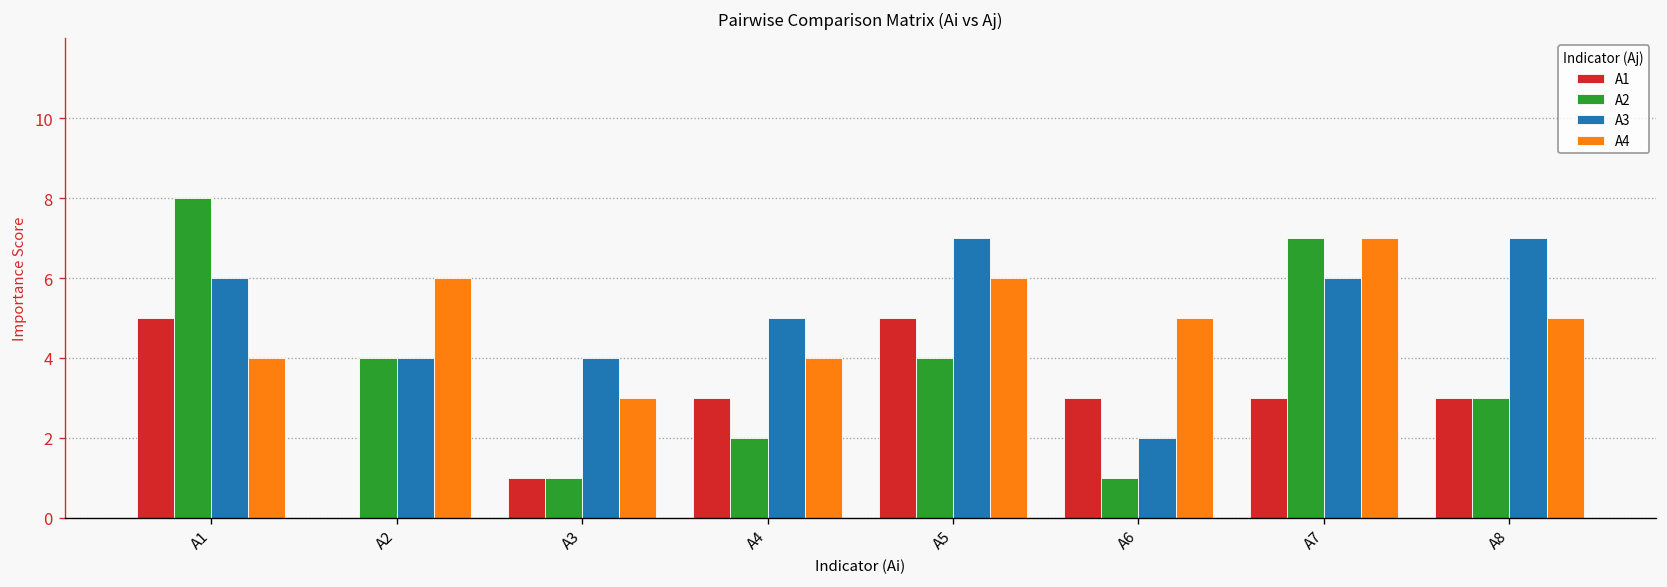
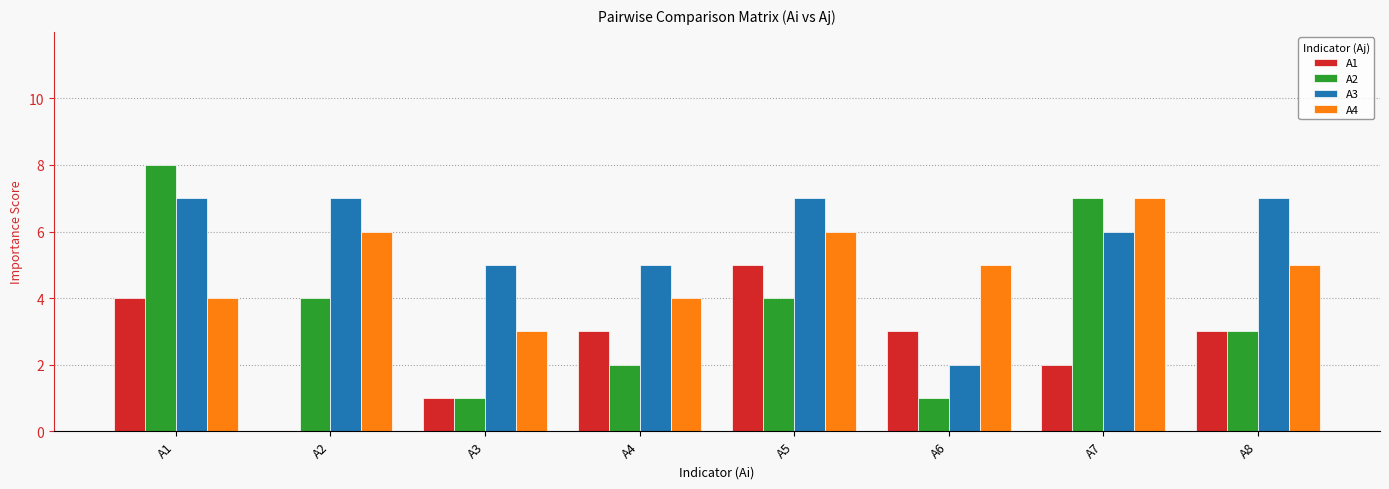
  {
    "A1": {
-     "A1": 5,
+     "A1": 4,
      "A2": 0,
      "A3": 1,
      "A4": 3,
      "A5": 5,
      "A6": 3,
-     "A7": 3,
+     "A7": 2,
      "A8": 3
    },
    "A2": {
      "A1": 8,
      "A2": 4,
      "A3": 1,
      "A4": 2,
      "A5": 4,
      "A6": 1,
      "A7": 7,
      "A8": 3
    },
    "A3": {
-     "A1": 6,
-     "A2": 4,
-     "A3": 4,
+     "A1": 7,
+     "A2": 7,
+     "A3": 5,
      "A4": 5,
      "A5": 7,
      "A6": 2,
      "A7": 6,
      "A8": 7
    },
    "A4": {
      "A1": 4,
      "A2": 6,
      "A3": 3,
      "A4": 4,
      "A5": 6,
      "A6": 5,
      "A7": 7,
      "A8": 5
    }
  }
